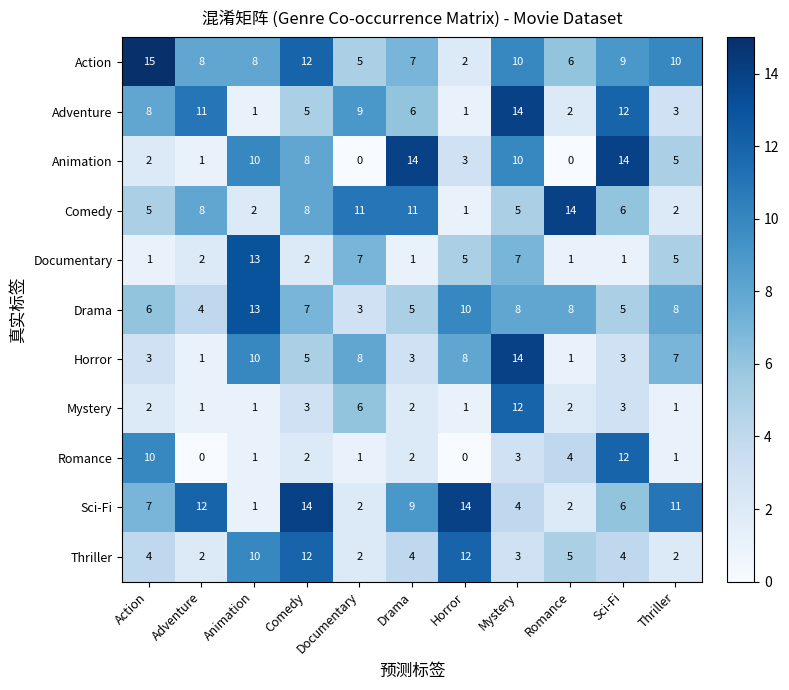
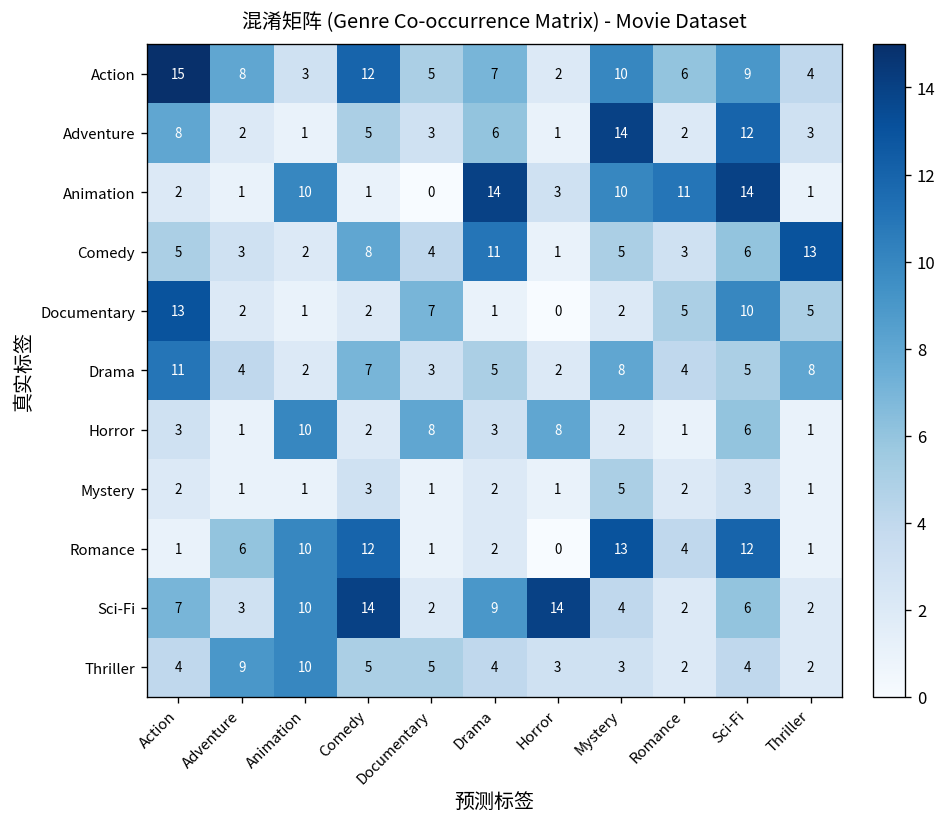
  {
    "Action": {
      "Action": 15,
      "Adventure": 8,
-     "Animation": 8,
+     "Animation": 3,
      "Comedy": 12,
      "Documentary": 5,
      "Drama": 7,
      "Horror": 2,
      "Mystery": 10,
      "Romance": 6,
      "Sci-Fi": 9,
-     "Thriller": 10
+     "Thriller": 4
    },
    "Adventure": {
      "Action": 8,
-     "Adventure": 11,
+     "Adventure": 2,
      "Animation": 1,
      "Comedy": 5,
-     "Documentary": 9,
+     "Documentary": 3,
      "Drama": 6,
      "Horror": 1,
      "Mystery": 14,
      "Romance": 2,
      "Sci-Fi": 12,
      "Thriller": 3
    },
    "Animation": {
      "Action": 2,
      "Adventure": 1,
      "Animation": 10,
-     "Comedy": 8,
+     "Comedy": 1,
      "Documentary": 0,
      "Drama": 14,
      "Horror": 3,
      "Mystery": 10,
-     "Romance": 0,
+     "Romance": 11,
      "Sci-Fi": 14,
-     "Thriller": 5
+     "Thriller": 1
    },
    "Comedy": {
      "Action": 5,
-     "Adventure": 8,
+     "Adventure": 3,
      "Animation": 2,
      "Comedy": 8,
-     "Documentary": 11,
+     "Documentary": 4,
      "Drama": 11,
      "Horror": 1,
      "Mystery": 5,
-     "Romance": 14,
+     "Romance": 3,
      "Sci-Fi": 6,
-     "Thriller": 2
+     "Thriller": 13
    },
    "Documentary": {
-     "Action": 1,
+     "Action": 13,
      "Adventure": 2,
-     "Animation": 13,
+     "Animation": 1,
      "Comedy": 2,
      "Documentary": 7,
      "Drama": 1,
-     "Horror": 5,
-     "Mystery": 7,
-     "Romance": 1,
-     "Sci-Fi": 1,
+     "Horror": 0,
+     "Mystery": 2,
+     "Romance": 5,
+     "Sci-Fi": 10,
      "Thriller": 5
    },
    "Drama": {
-     "Action": 6,
+     "Action": 11,
      "Adventure": 4,
-     "Animation": 13,
+     "Animation": 2,
      "Comedy": 7,
      "Documentary": 3,
      "Drama": 5,
-     "Horror": 10,
+     "Horror": 2,
      "Mystery": 8,
-     "Romance": 8,
+     "Romance": 4,
      "Sci-Fi": 5,
      "Thriller": 8
    },
    "Horror": {
      "Action": 3,
      "Adventure": 1,
      "Animation": 10,
-     "Comedy": 5,
+     "Comedy": 2,
      "Documentary": 8,
      "Drama": 3,
      "Horror": 8,
-     "Mystery": 14,
+     "Mystery": 2,
      "Romance": 1,
-     "Sci-Fi": 3,
-     "Thriller": 7
+     "Sci-Fi": 6,
+     "Thriller": 1
    },
    "Mystery": {
      "Action": 2,
      "Adventure": 1,
      "Animation": 1,
      "Comedy": 3,
-     "Documentary": 6,
+     "Documentary": 1,
      "Drama": 2,
      "Horror": 1,
-     "Mystery": 12,
+     "Mystery": 5,
      "Romance": 2,
      "Sci-Fi": 3,
      "Thriller": 1
    },
    "Romance": {
-     "Action": 10,
-     "Adventure": 0,
-     "Animation": 1,
-     "Comedy": 2,
+     "Action": 1,
+     "Adventure": 6,
+     "Animation": 10,
+     "Comedy": 12,
      "Documentary": 1,
      "Drama": 2,
      "Horror": 0,
-     "Mystery": 3,
+     "Mystery": 13,
      "Romance": 4,
      "Sci-Fi": 12,
      "Thriller": 1
    },
    "Sci-Fi": {
      "Action": 7,
-     "Adventure": 12,
-     "Animation": 1,
+     "Adventure": 3,
+     "Animation": 10,
      "Comedy": 14,
      "Documentary": 2,
      "Drama": 9,
      "Horror": 14,
      "Mystery": 4,
      "Romance": 2,
      "Sci-Fi": 6,
-     "Thriller": 11
+     "Thriller": 2
    },
    "Thriller": {
      "Action": 4,
-     "Adventure": 2,
+     "Adventure": 9,
      "Animation": 10,
-     "Comedy": 12,
-     "Documentary": 2,
+     "Comedy": 5,
+     "Documentary": 5,
      "Drama": 4,
-     "Horror": 12,
+     "Horror": 3,
      "Mystery": 3,
-     "Romance": 5,
+     "Romance": 2,
      "Sci-Fi": 4,
      "Thriller": 2
    }
  }
